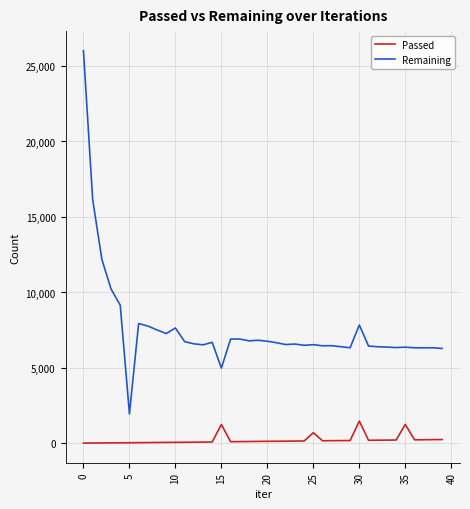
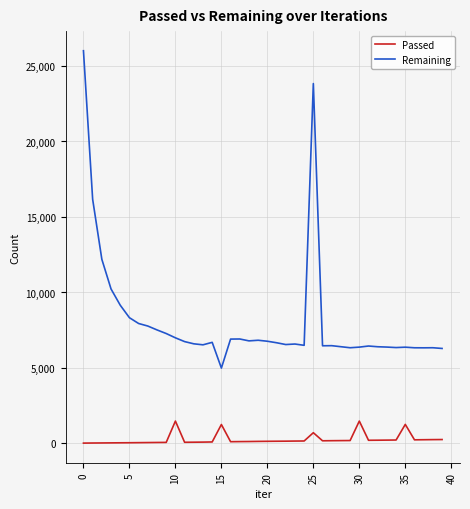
  {
    "Passed": {
      "0": "0",
      "5": "100",
-     "10": "100",
+     "10": "1,500",
      "15": "1,300",
      "20": "100",
      "25": "700",
      "30": "1,500",
      "35": "1,300"
    },
    "Remaining": {
      "0": "26,000",
-     "5": "2,000",
-     "10": "7,700",
+     "5": "8,300",
+     "10": "7,000",
      "15": "5,000",
      "20": "6,800",
-     "25": "6,500",
-     "30": "7,800",
+     "25": "23,800",
+     "30": "6,400",
      "35": "6,400"
    }
  }
